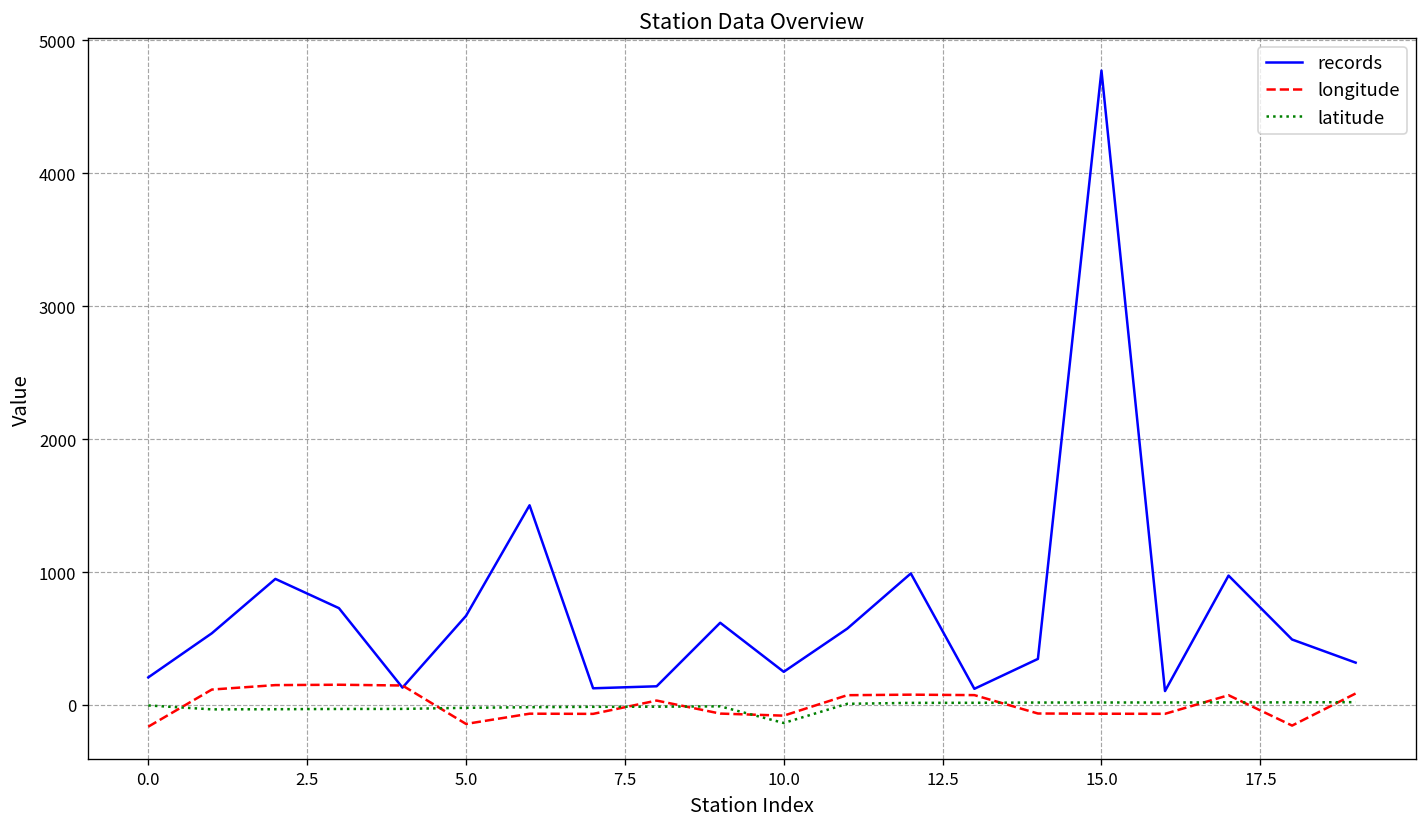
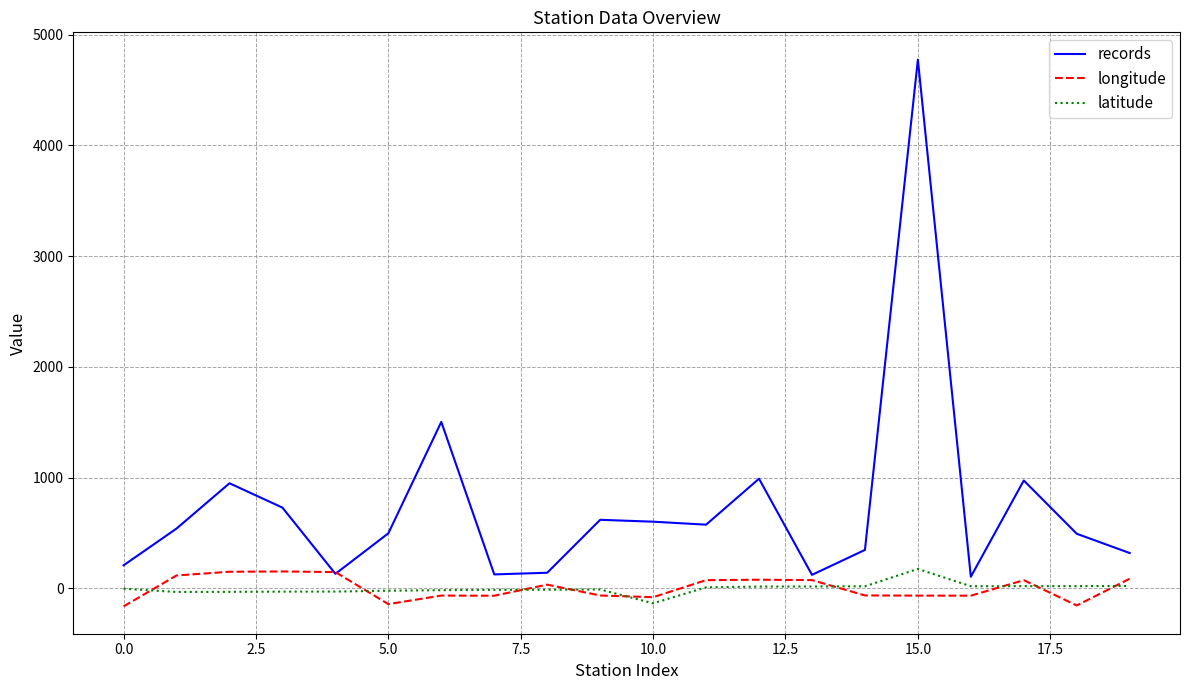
  {
    "records": {
      "0.0": 210,
-     "5.0": 670,
-     "10.0": 250,
+     "5.0": 500,
+     "10.0": 600,
      "15.0": 4770
    },
    "longitude": {
      "0.0": -160,
      "5.0": -140,
      "10.0": -80,
      "15.0": -70
    },
    "latitude": {
      "0.0": 0,
      "5.0": -20,
      "10.0": -140,
-     "15.0": 20
+     "15.0": 170
    }
  }
